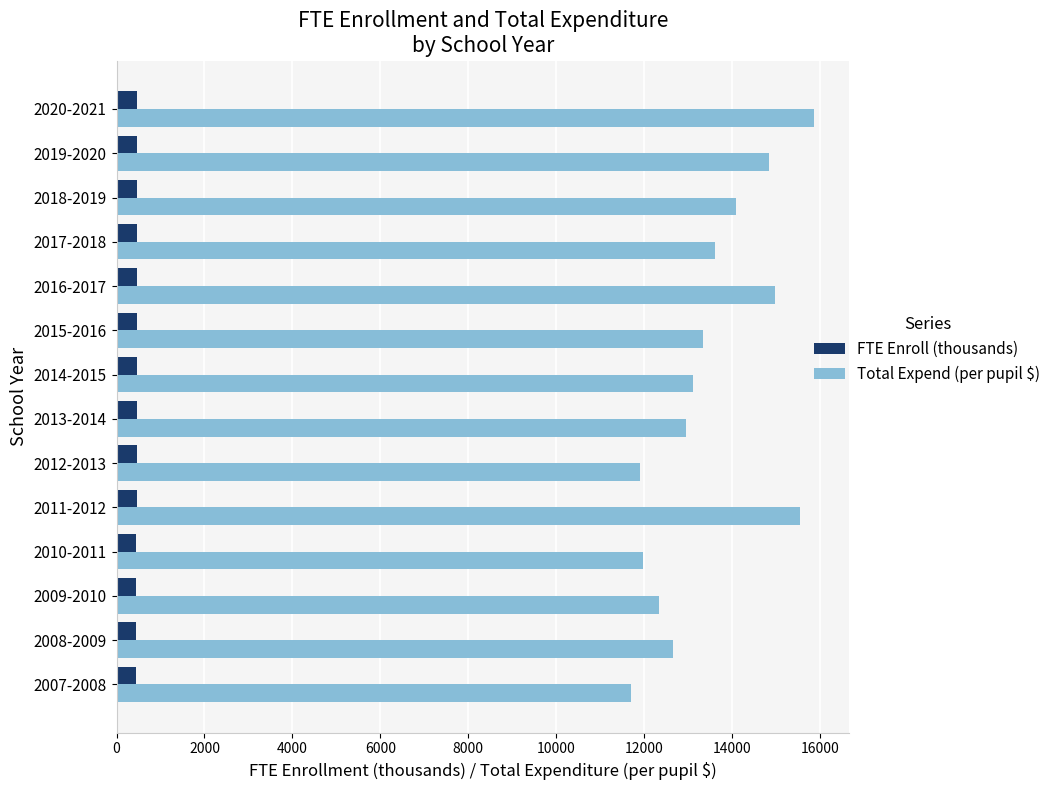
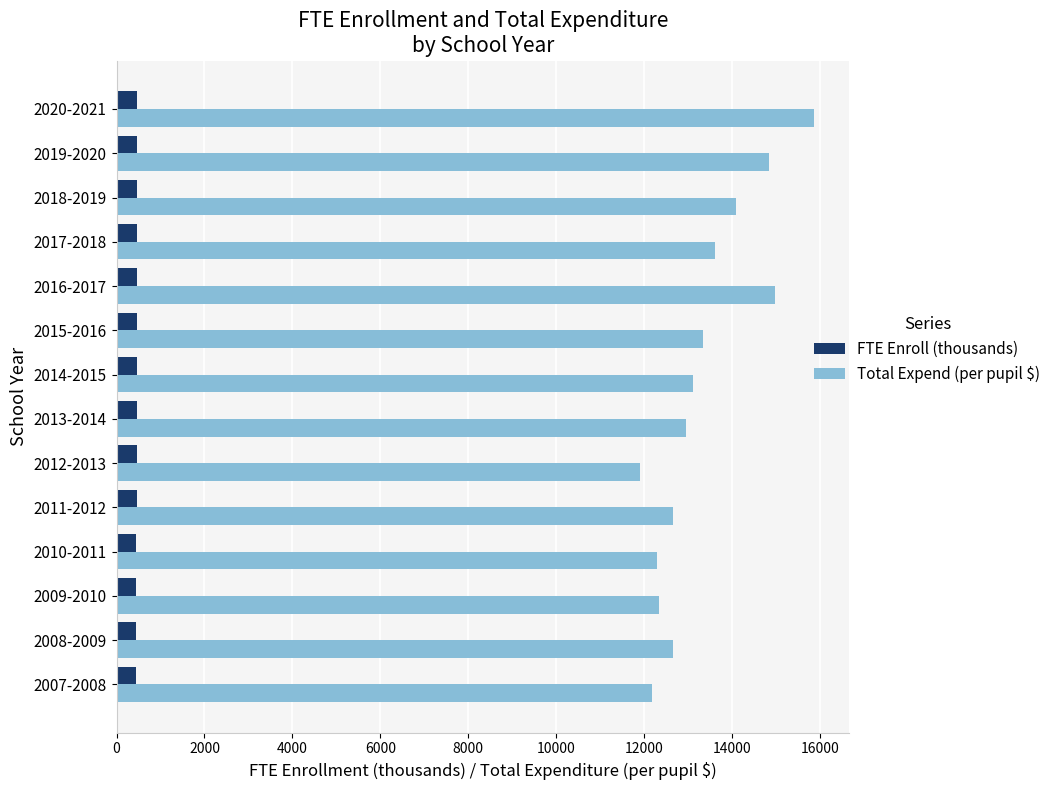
  {
    "FTE Enroll (thousands)": {
      "2020-2021": 500,
      "2019-2020": 500,
      "2018-2019": 500,
      "2017-2018": 500,
      "2016-2017": 500,
      "2015-2016": 500,
      "2014-2015": 500,
      "2013-2014": 500,
      "2012-2013": 500,
      "2011-2012": 500,
      "2010-2011": 500,
      "2009-2010": 500,
      "2008-2009": 400,
      "2007-2008": 400
    },
    "Total Expend (per pupil $)": {
      "2020-2021": 15900,
      "2019-2020": 14800,
      "2018-2019": 14100,
      "2017-2018": 13600,
      "2016-2017": 15000,
      "2015-2016": 13300,
      "2014-2015": 13100,
      "2013-2014": 13000,
      "2012-2013": 11900,
-     "2011-2012": 15600,
-     "2010-2011": 12000,
+     "2011-2012": 12700,
+     "2010-2011": 12300,
      "2009-2010": 12300,
      "2008-2009": 12700,
-     "2007-2008": 11700
+     "2007-2008": 12200
    }
  }
